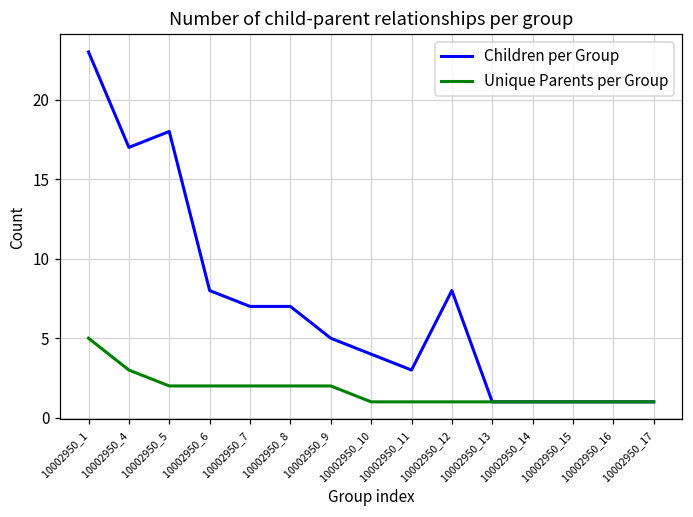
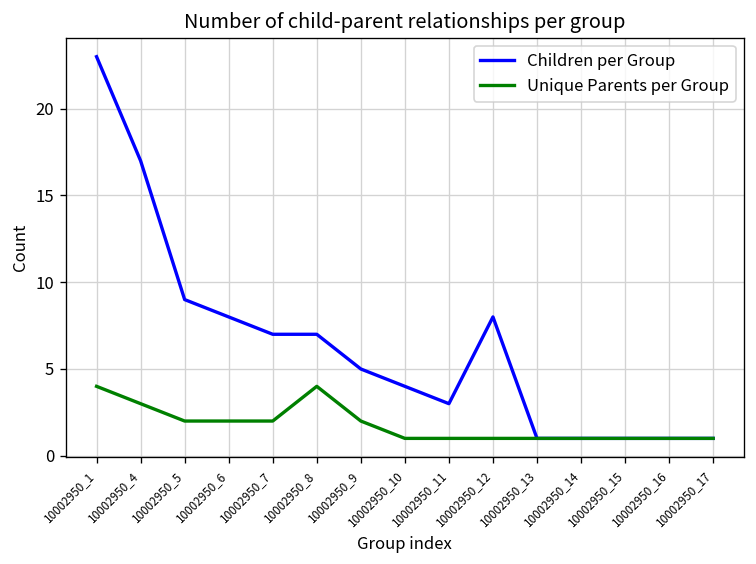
  {
    "Children per Group": {
      "10002950_1": 23,
      "10002950_4": 17,
-     "10002950_5": 18,
+     "10002950_5": 9,
      "10002950_6": 8,
      "10002950_7": 7,
      "10002950_8": 7,
      "10002950_9": 5,
      "10002950_10": 4,
      "10002950_11": 3,
      "10002950_12": 8
    },
    "Unique Parents per Group": {
-     "10002950_1": 5,
+     "10002950_1": 4,
      "10002950_4": 3,
      "10002950_5": 2,
      "10002950_6": 2,
      "10002950_7": 2,
-     "10002950_8": 2,
+     "10002950_8": 4,
      "10002950_9": 2,
      "10002950_10": 1,
      "10002950_11": 1,
      "10002950_12": 1
    }
  }
